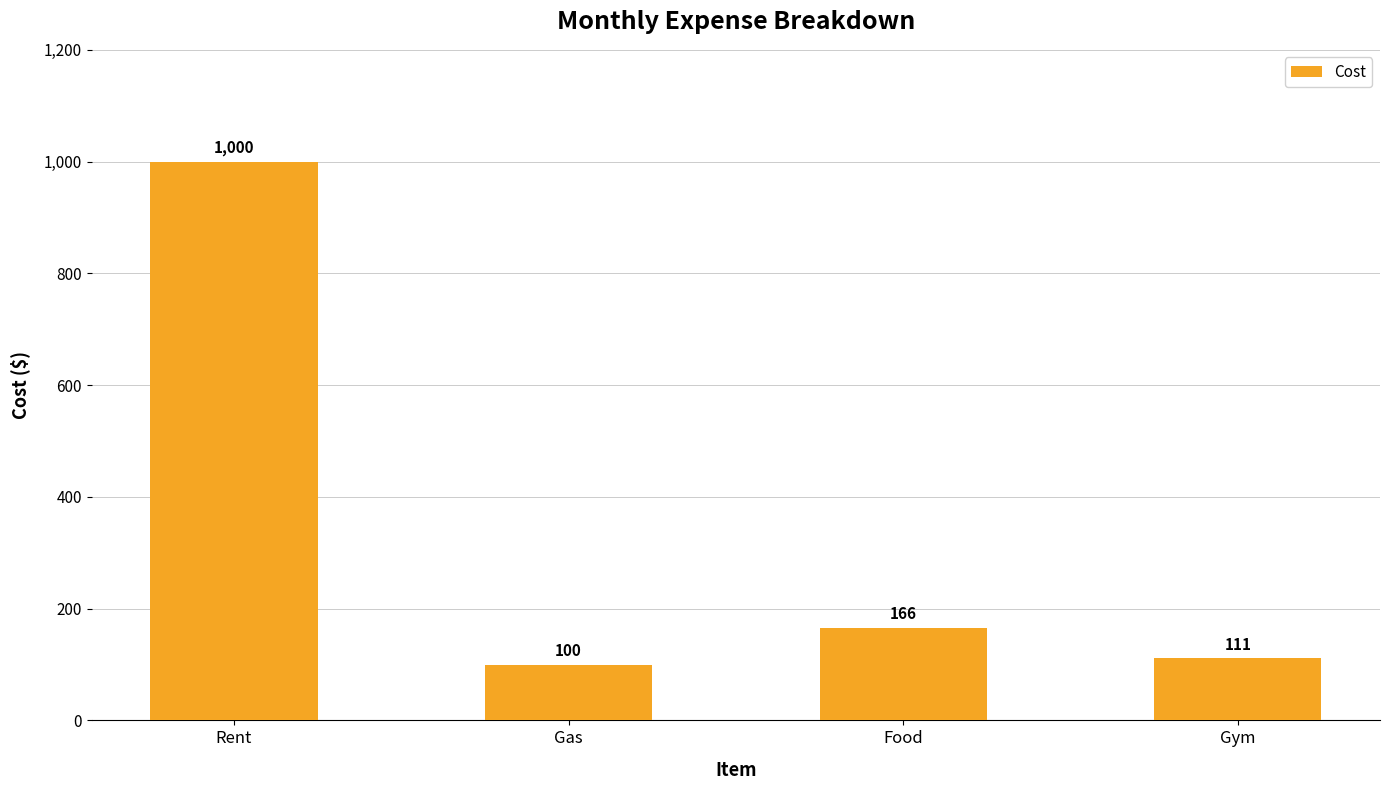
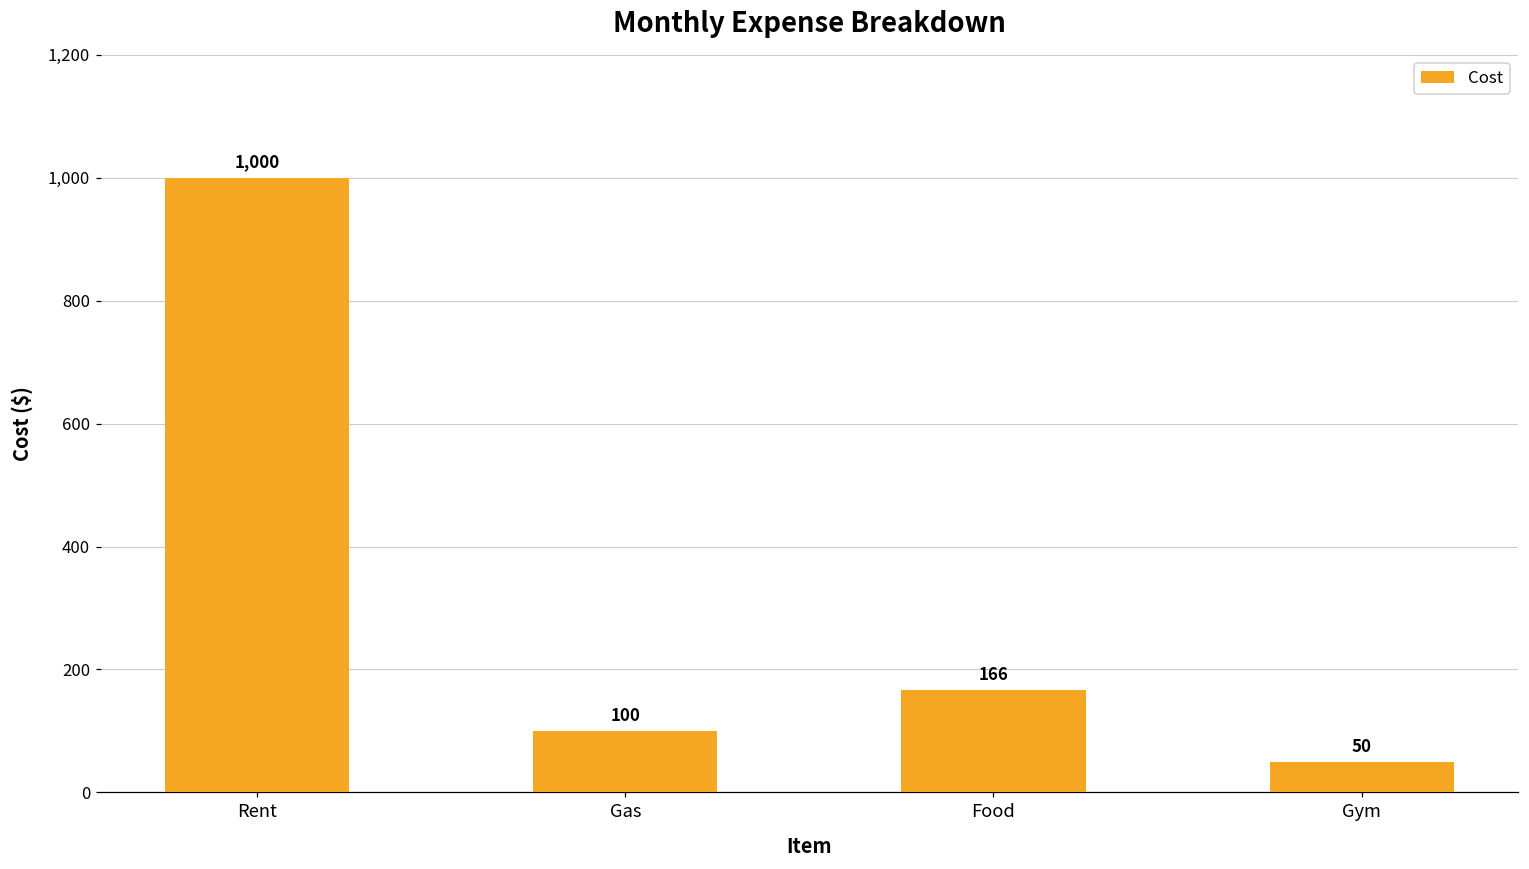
  {
    "Rent": "1,000",
    "Gas": "100",
    "Food": "166",
-   "Gym": "111"
+   "Gym": "50"
  }
